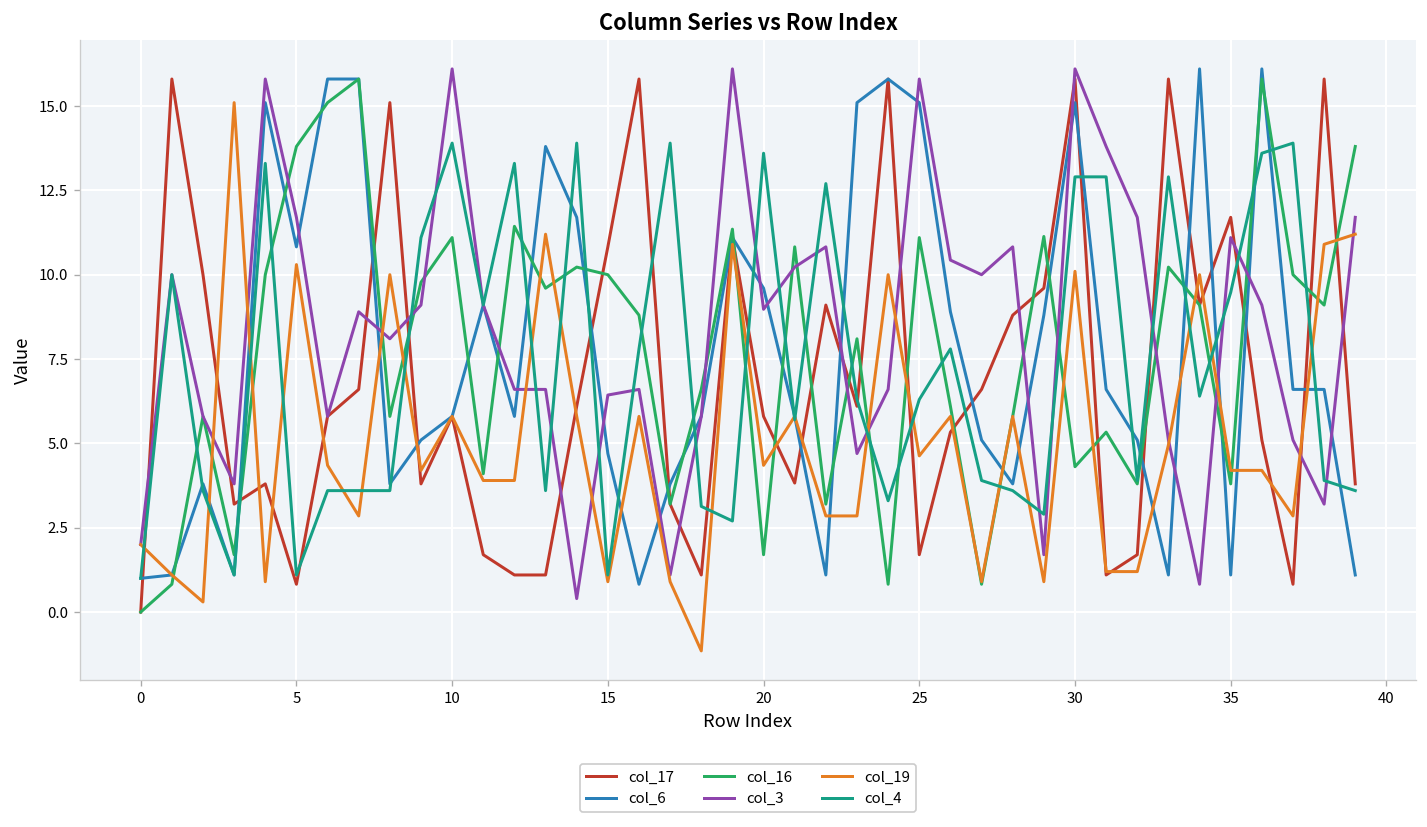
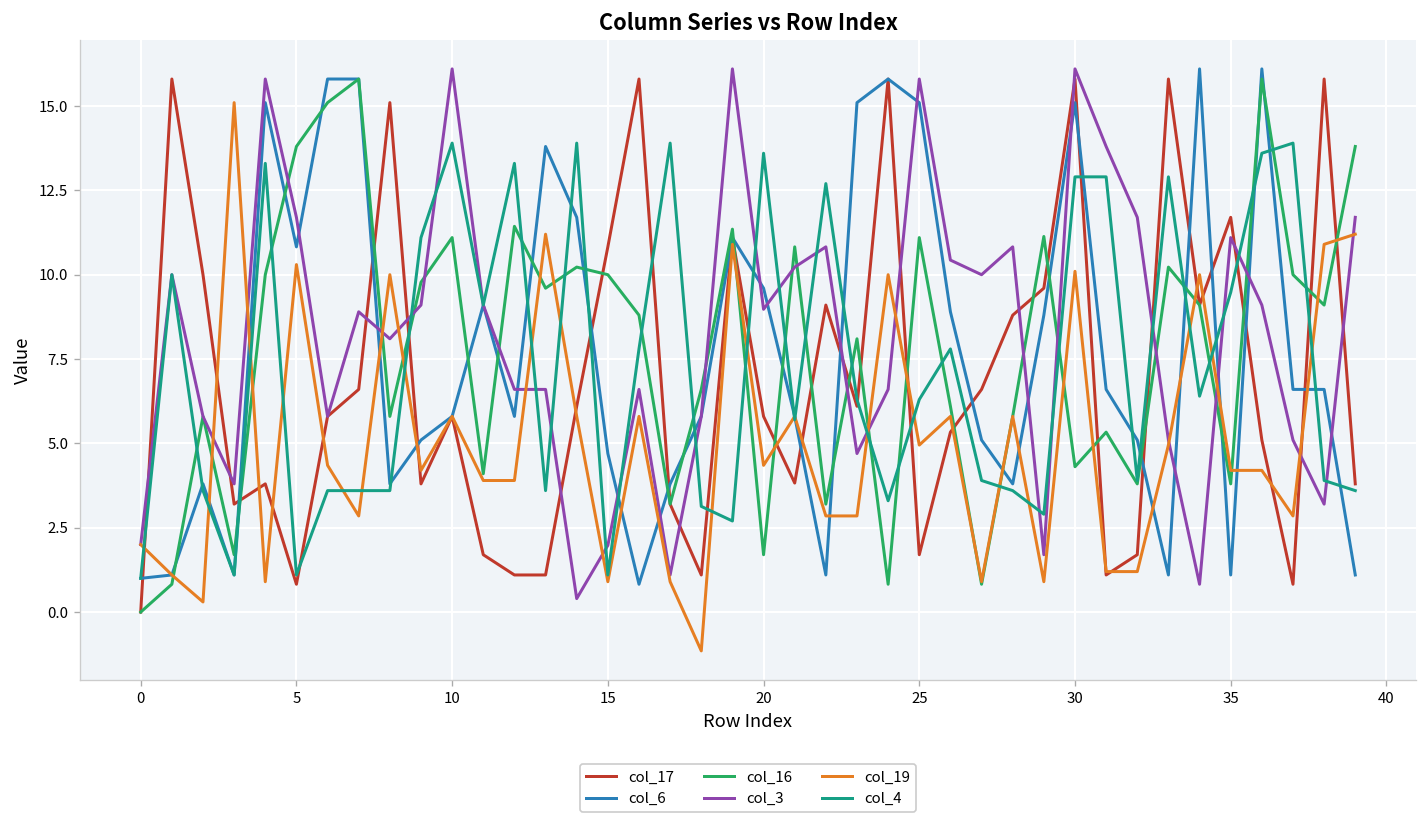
  {
    "col_17": {
      "5": 0.8,
      "15": 10.8,
      "20": 5.8,
      "25": 1.7,
      "30": 15.8,
      "35": 11.7
    },
    "col_6": {
      "5": 10.8,
      "15": 4.7,
      "20": 9.6,
      "25": 15.1,
      "30": 15.1,
      "35": 1.1
    },
    "col_3": {
      "5": 11.7,
      "10": 16.1,
-     "15": 6.4,
+     "15": 2.0,
      "20": 9.0,
      "25": 15.8,
      "30": 16.1,
      "35": 11.1
    },
    "col_19": {
      "5": 10.3,
      "15": 0.9,
      "20": 4.4,
-     "25": 4.6,
+     "25": 5.0,
      "30": 10.1,
      "35": 4.2
    }
  }
